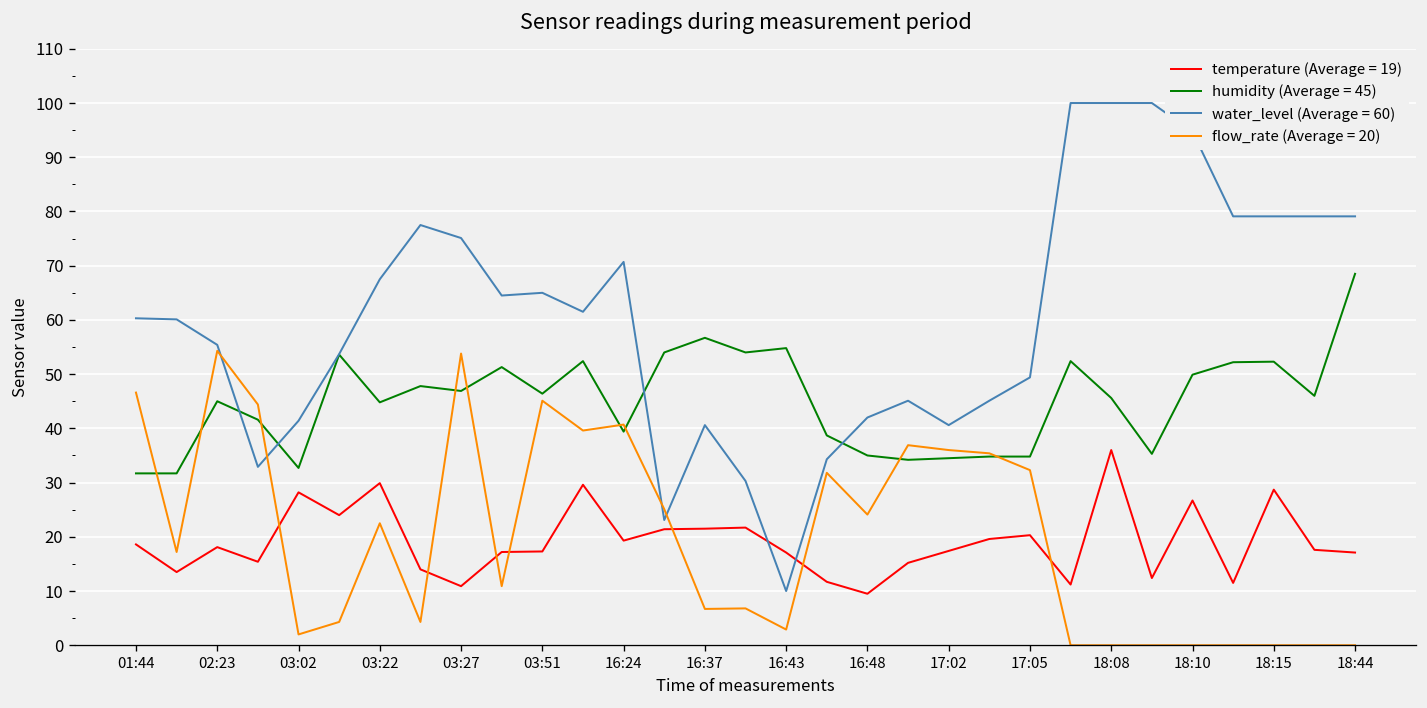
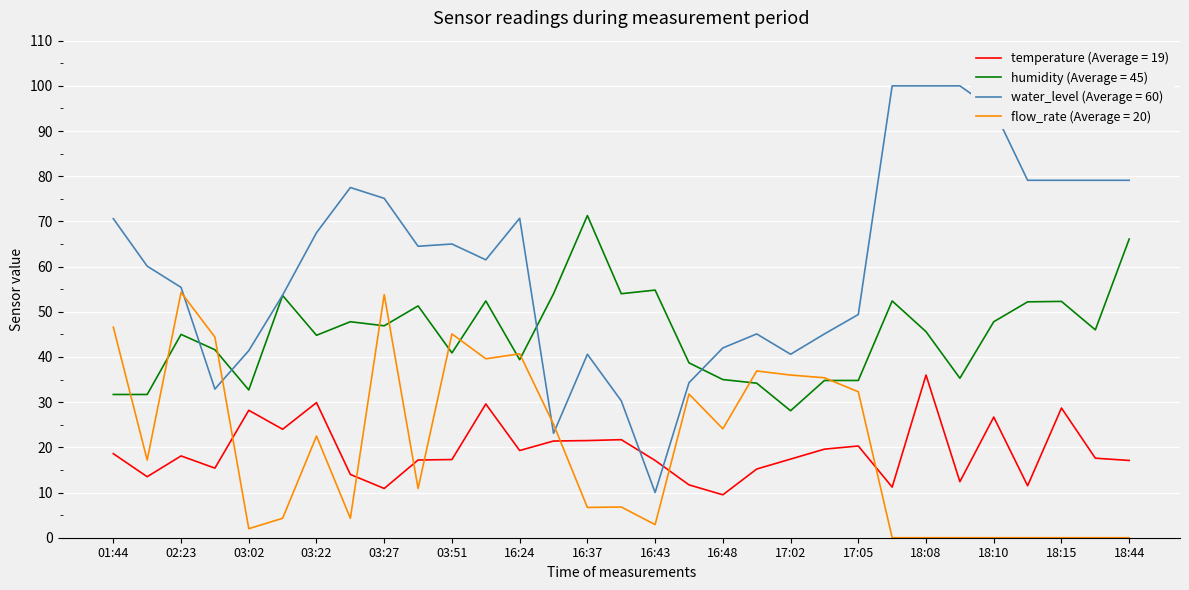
  {
    "temperature (Average = 19)": {
      "01:44": 19,
      "02:23": 18,
      "03:02": 28,
      "03:27": 11,
      "03:51": 17,
      "16:24": 19,
      "16:37": 22,
      "16:43": 17,
      "16:48": 10,
      "17:02": 17,
      "17:05": 20,
      "18:08": 36,
      "18:10": 27,
      "18:15": 29,
      "18:44": 17
    },
    "humidity (Average = 45)": {
      "01:44": 32,
      "02:23": 45,
      "03:02": 33,
      "03:27": 47,
-     "03:51": 46,
+     "03:51": 41,
      "16:24": 39,
-     "16:37": 57,
+     "16:37": 71,
      "16:43": 55,
      "16:48": 35,
-     "17:02": 35,
+     "17:02": 28,
      "17:05": 35,
      "18:08": 46,
-     "18:10": 50,
+     "18:10": 48,
      "18:15": 52,
-     "18:44": 69
+     "18:44": 66
    },
    "water_level (Average = 60)": {
-     "01:44": 60,
+     "01:44": 71,
      "02:23": 55,
      "03:02": 41,
      "03:27": 75,
      "03:51": 65,
      "16:24": 71,
      "16:37": 41,
      "16:43": 10,
      "16:48": 42,
      "17:02": 41,
      "17:05": 49,
      "18:08": 100,
      "18:15": 79,
      "18:44": 79
    },
    "flow_rate (Average = 20)": {
      "01:44": 47,
      "02:23": 54,
      "03:02": 2,
      "03:27": 54,
      "03:51": 45,
      "16:24": 41,
      "16:37": 7,
      "16:43": 3,
      "16:48": 24,
      "17:02": 36,
      "17:05": 32,
      "18:08": 0,
      "18:10": 0,
      "18:15": 0,
      "18:44": 0
    }
  }
